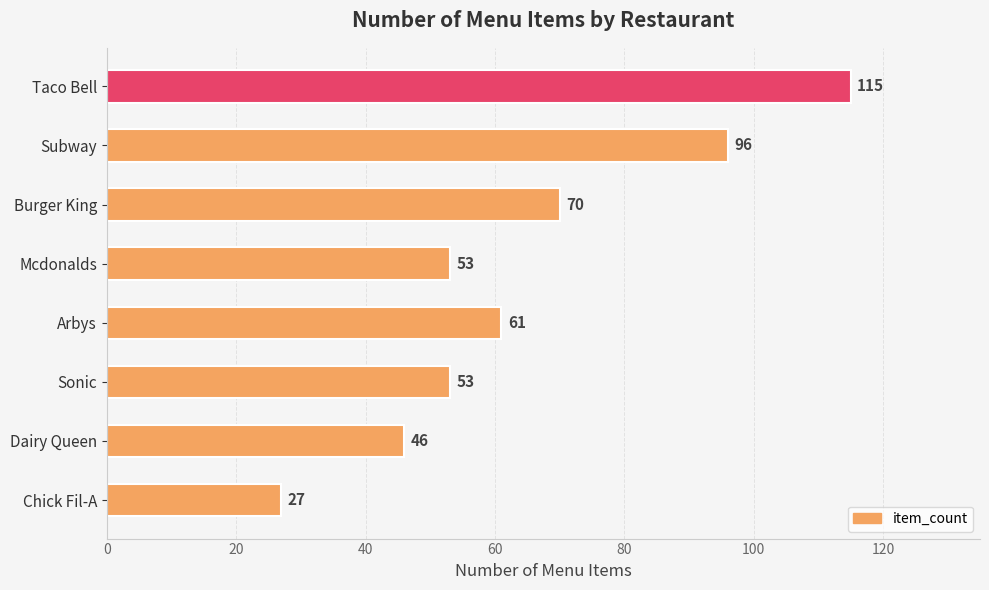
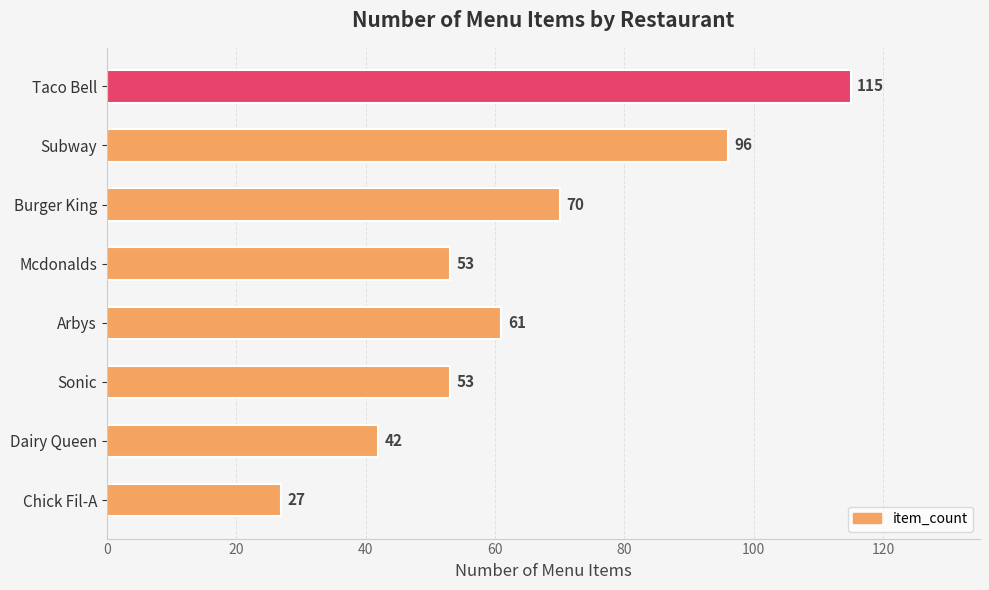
  {
    "Taco Bell": 115,
    "Subway": 96,
    "Burger King": 70,
    "Mcdonalds": 53,
    "Arbys": 61,
    "Sonic": 53,
-   "Dairy Queen": 46,
+   "Dairy Queen": 42,
    "Chick Fil-A": 27
  }
